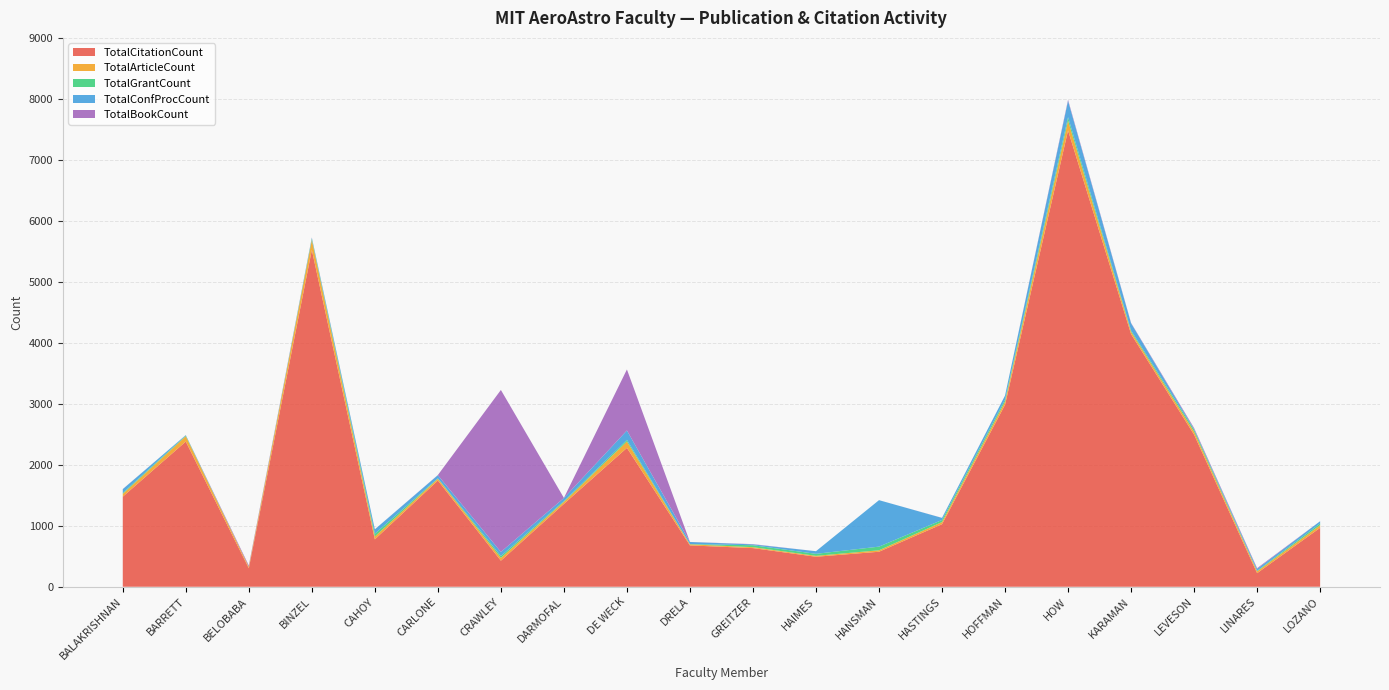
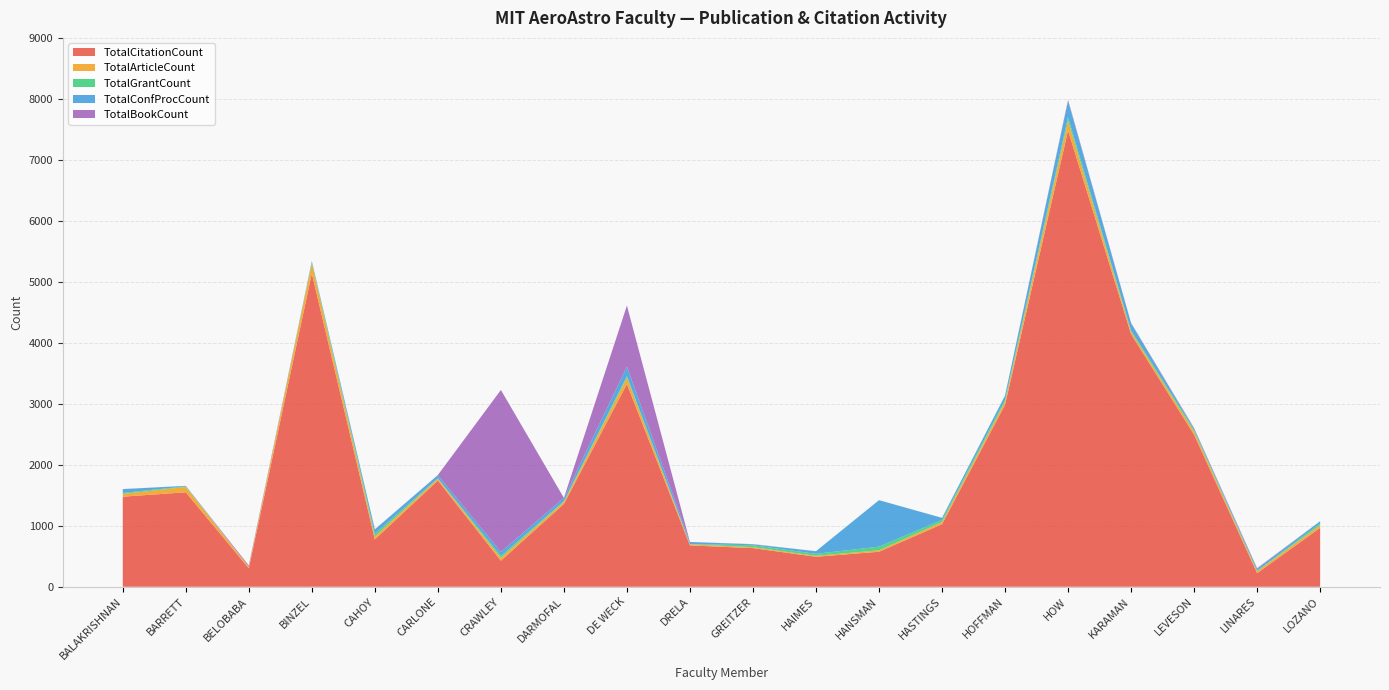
  {
    "TotalCitationCount": {
      "BALAKRISHNAN": 1500,
-     "BARRETT": 2400,
-     "BINZEL": 5500,
+     "BARRETT": 1500,
+     "BINZEL": 5100,
      "CAHOY": 800,
      "CRAWLEY": 400,
-     "DE WECK": 2300,
+     "DE WECK": 3300,
      "HOFFMAN": 3000,
      "HOW": 7500,
      "LEVESON": 2500,
      "LOZANO": 1000
    },
    "TotalArticleCount": {
      "CAHOY": 0,
      "HOW": 200
    },
    "TotalGrantCount": {
      "CAHOY": 0,
      "HANSMAN": 100,
      "HOW": 100
    },
    "TotalConfProcCount": {
      "CRAWLEY": 100,
      "DE WECK": 200
    },
    "TotalBookCount": {
      "CRAWLEY": 2700,
      "DE WECK": 1000
    }
  }
